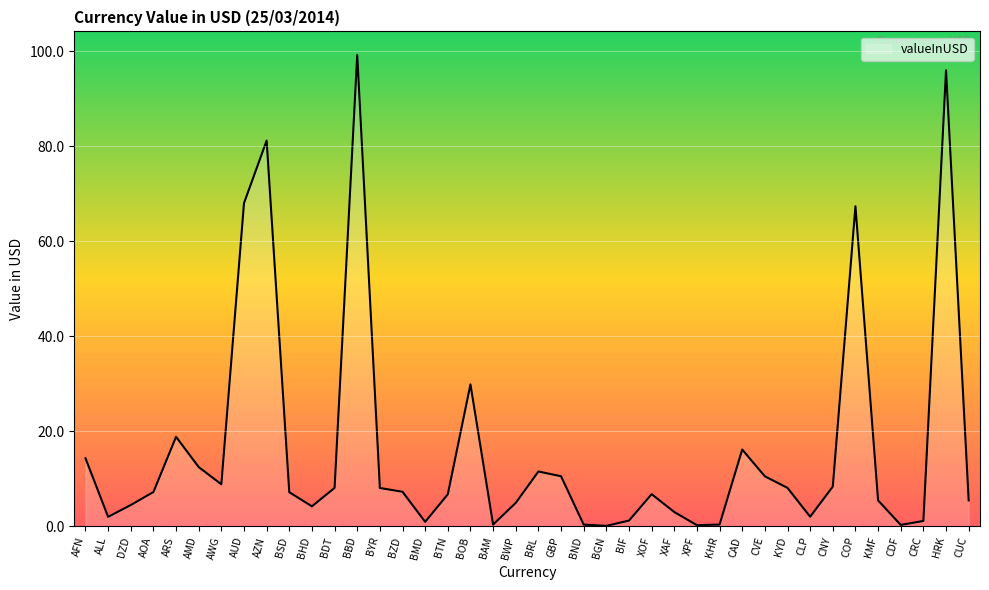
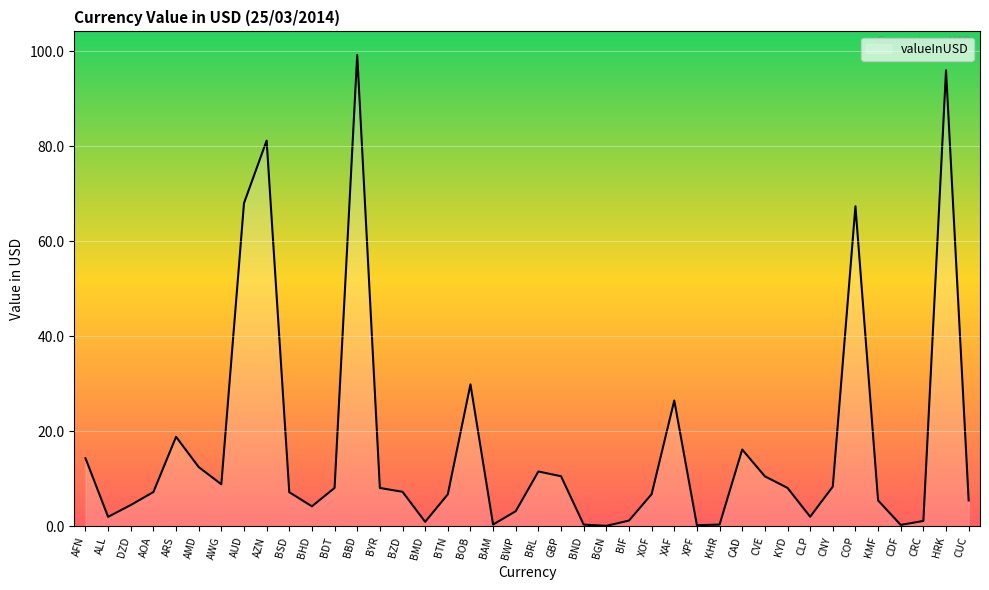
  {
    "AFN": 14,
    "ALL": 2,
    "DZD": 4,
    "AOA": 7,
    "ARS": 19,
    "AMD": 12,
    "AWG": 9,
    "AUD": 68,
    "AZN": 81,
    "BSD": 7,
    "BHD": 4,
    "BDT": 8,
    "BBD": 99,
    "BYR": 8,
    "BZD": 7,
    "BMD": 1,
    "BTN": 7,
    "BOB": 30,
    "BAM": 0,
-   "BWP": 5,
+   "BWP": 3,
    "BRL": 12,
    "GBP": 11,
    "BND": 0,
    "BGN": 0,
    "BIF": 1,
    "XOF": 7,
-   "XAF": 3,
+   "XAF": 26,
    "XPF": 0,
    "KHR": 0,
    "CAD": 16,
    "CVE": 11,
    "KYD": 8,
    "CLP": 2,
    "CNY": 8,
    "COP": 67,
    "KMF": 5,
    "CDF": 0,
    "CRC": 1,
    "HRK": 96,
    "CUC": 5
  }
